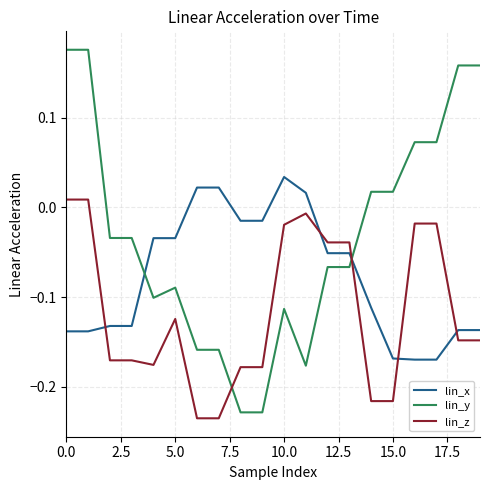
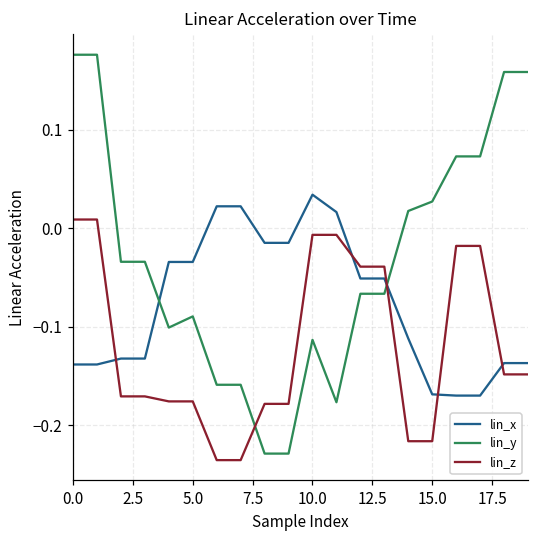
  {
    "lin_x": {
      "0.0": -0.14,
      "5.0": -0.03,
      "10.0": 0.03,
      "15.0": -0.17
    },
    "lin_y": {
      "0.0": 0.18,
      "5.0": -0.09,
      "10.0": -0.11,
-     "15.0": 0.02
+     "15.0": 0.03
    },
    "lin_z": {
      "0.0": 0.01,
-     "5.0": -0.12,
-     "10.0": -0.02,
+     "5.0": -0.18,
+     "10.0": -0.01,
      "15.0": -0.22
    }
  }
